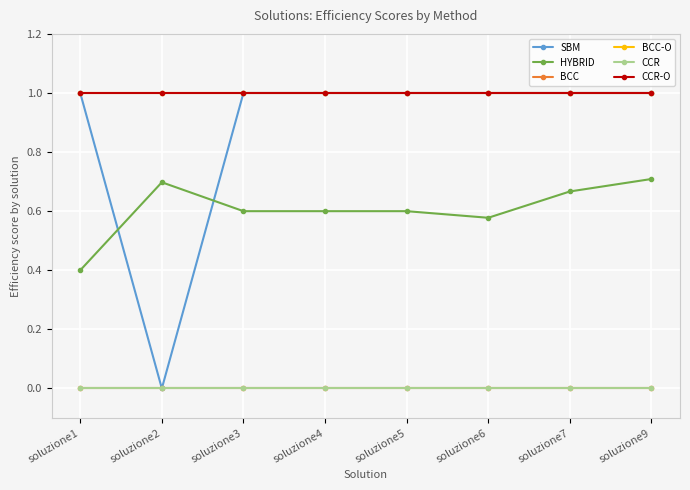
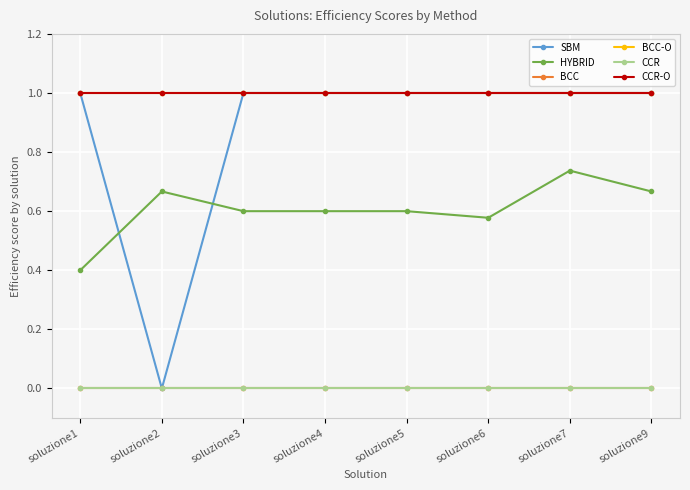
  {
    "HYBRID": {
      "soluzione1": 0.40,
-     "soluzione2": 0.70,
+     "soluzione2": 0.67,
      "soluzione3": 0.60,
      "soluzione4": 0.60,
      "soluzione5": 0.60,
      "soluzione6": 0.58,
-     "soluzione7": 0.67,
-     "soluzione9": 0.71
+     "soluzione7": 0.74,
+     "soluzione9": 0.67
    },
    "CCR": {
      "soluzione1": 0.00,
      "soluzione3": 0.00,
      "soluzione4": 0.00,
      "soluzione5": 0.00,
      "soluzione6": 0.00,
      "soluzione7": 0.00,
      "soluzione9": 0.00
    },
    "CCR-O": {
      "soluzione2": 1.00
    }
  }
